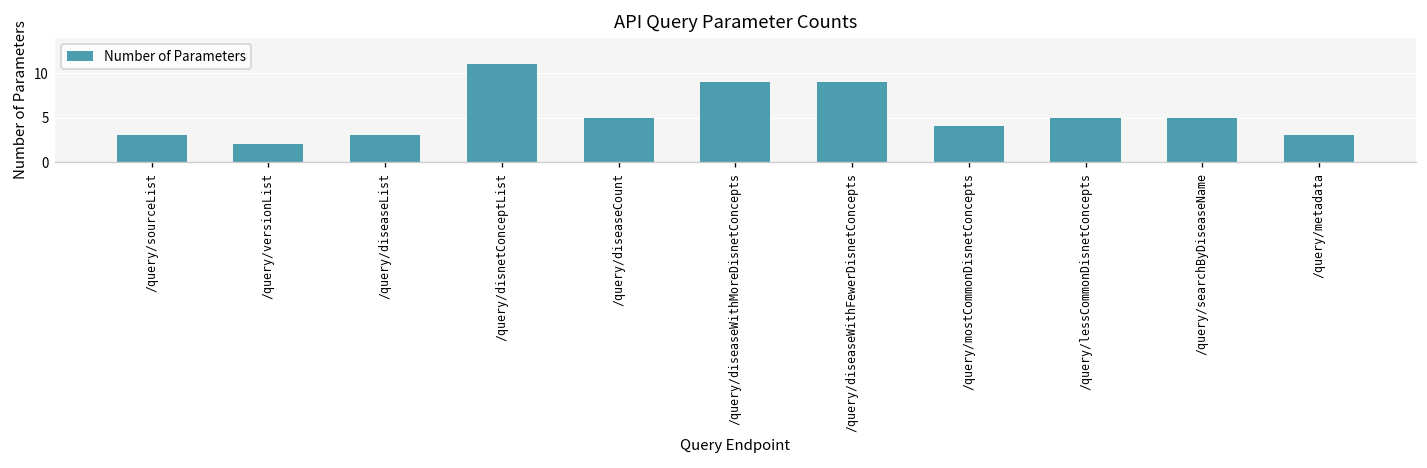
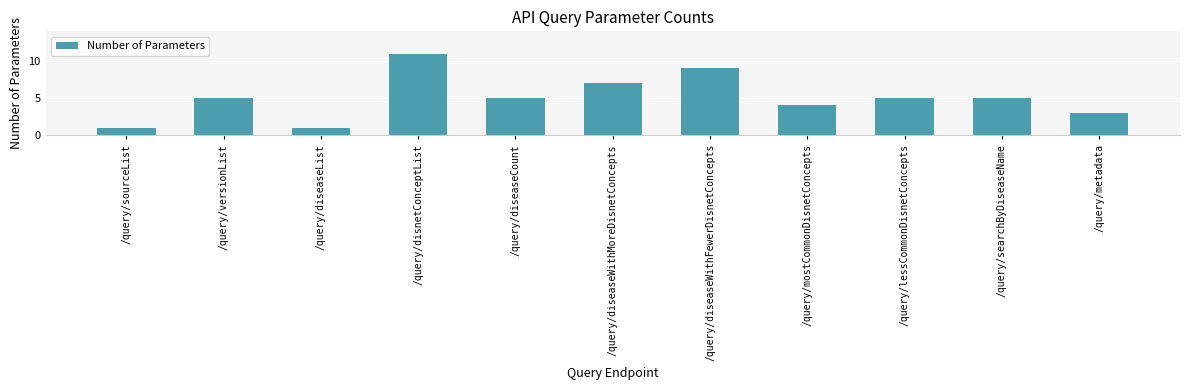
  {
-   "/query/sourceList": 3,
-   "/query/versionList": 2,
-   "/query/diseaseList": 3,
+   "/query/sourceList": 1,
+   "/query/versionList": 5,
+   "/query/diseaseList": 1,
    "/query/disnetConceptList": 11,
    "/query/diseaseCount": 5,
-   "/query/diseaseWithMoreDisnetConcepts": 9,
+   "/query/diseaseWithMoreDisnetConcepts": 7,
    "/query/diseaseWithFewerDisnetConcepts": 9,
    "/query/mostCommonDisnetConcepts": 4,
    "/query/lessCommonDisnetConcepts": 5,
    "/query/searchByDiseaseName": 5,
    "/query/metadata": 3
  }
